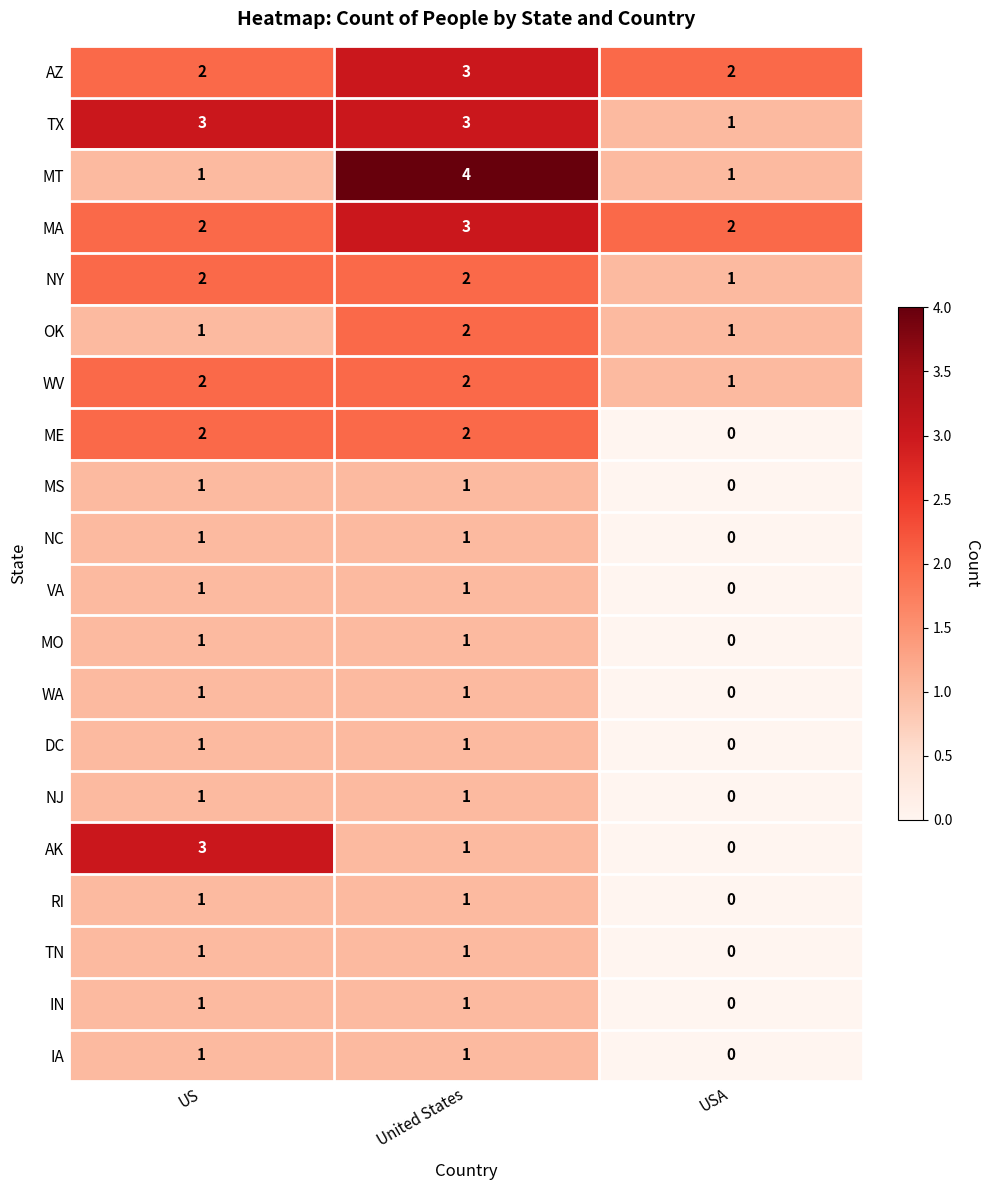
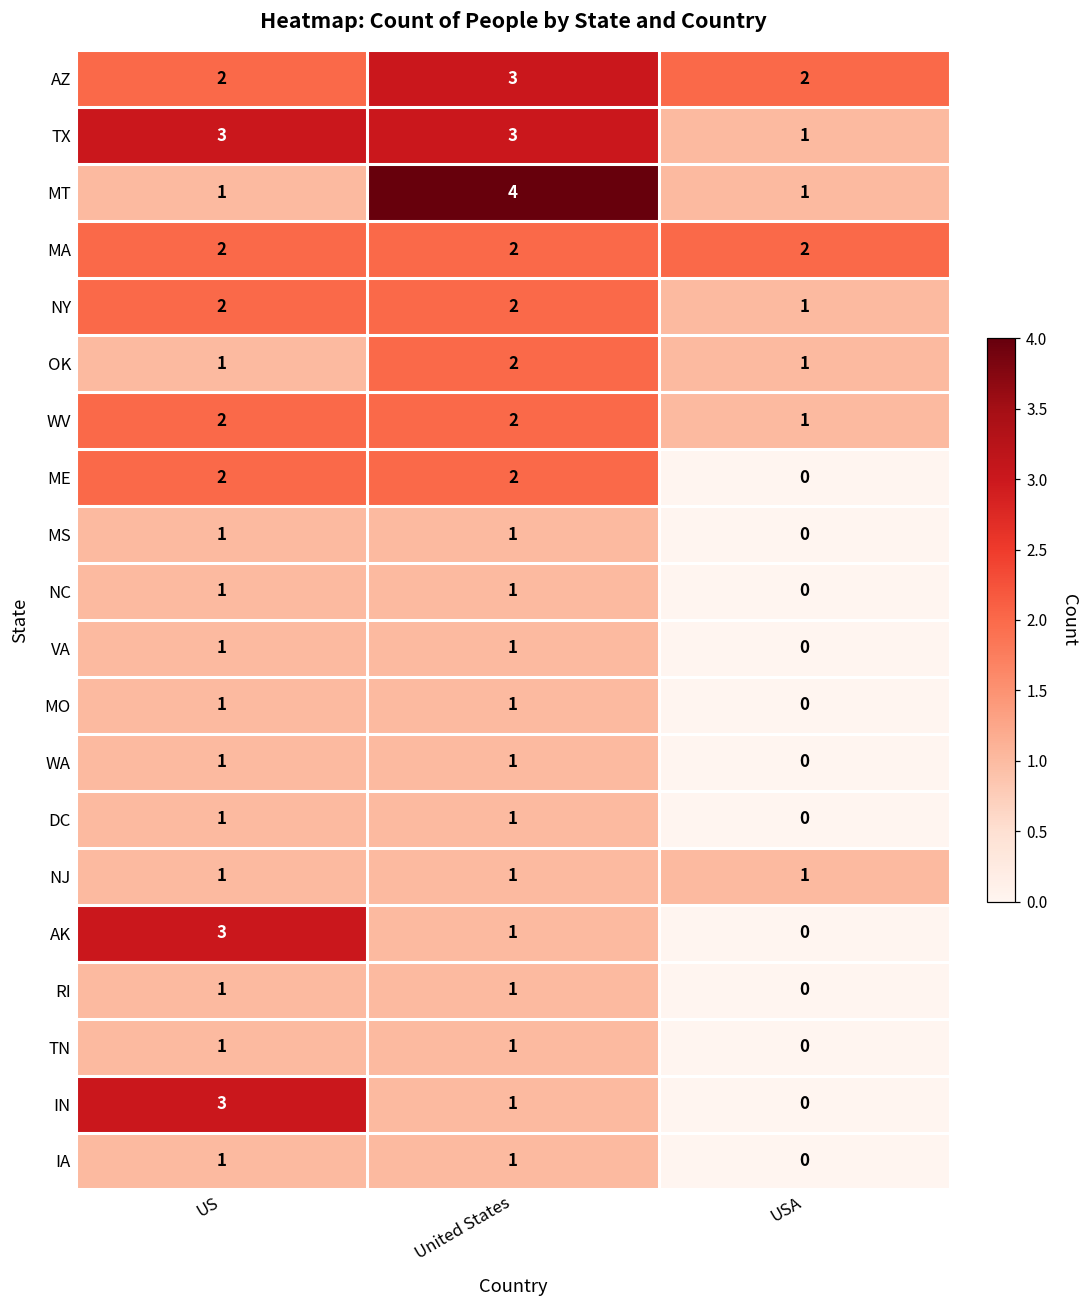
  {
    "AZ": {
      "US": 2,
      "United States": 3,
      "USA": 2
    },
    "TX": {
      "US": 3,
      "United States": 3,
      "USA": 1
    },
    "MT": {
      "US": 1,
      "United States": 4,
      "USA": 1
    },
    "MA": {
      "US": 2,
-     "United States": 3,
+     "United States": 2,
      "USA": 2
    },
    "NY": {
      "US": 2,
      "United States": 2,
      "USA": 1
    },
    "OK": {
      "US": 1,
      "United States": 2,
      "USA": 1
    },
    "WV": {
      "US": 2,
      "United States": 2,
      "USA": 1
    },
    "ME": {
      "US": 2,
      "United States": 2,
      "USA": 0
    },
    "MS": {
      "US": 1,
      "United States": 1,
      "USA": 0
    },
    "NC": {
      "US": 1,
      "United States": 1,
      "USA": 0
    },
    "VA": {
      "US": 1,
      "United States": 1,
      "USA": 0
    },
    "MO": {
      "US": 1,
      "United States": 1,
      "USA": 0
    },
    "WA": {
      "US": 1,
      "United States": 1,
      "USA": 0
    },
    "DC": {
      "US": 1,
      "United States": 1,
      "USA": 0
    },
    "NJ": {
      "US": 1,
      "United States": 1,
-     "USA": 0
+     "USA": 1
    },
    "AK": {
      "US": 3,
      "United States": 1,
      "USA": 0
    },
    "RI": {
      "US": 1,
      "United States": 1,
      "USA": 0
    },
    "TN": {
      "US": 1,
      "United States": 1,
      "USA": 0
    },
    "IN": {
-     "US": 1,
+     "US": 3,
      "United States": 1,
      "USA": 0
    },
    "IA": {
      "US": 1,
      "United States": 1,
      "USA": 0
    }
  }
